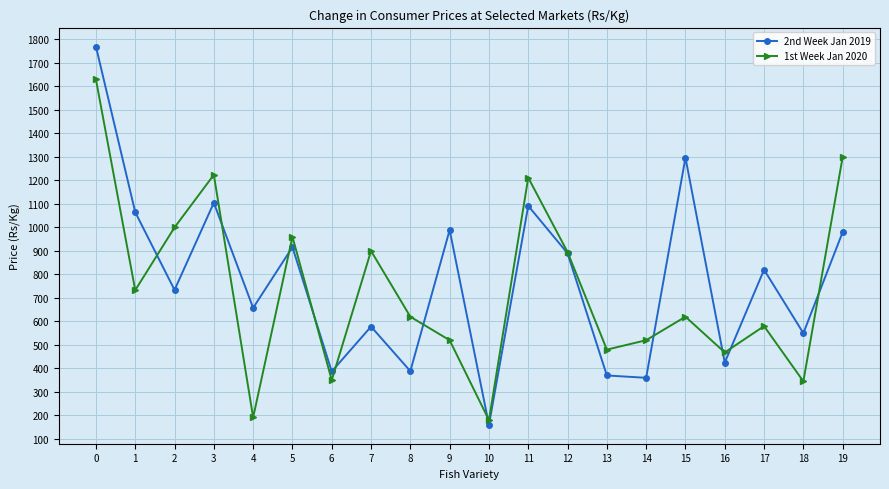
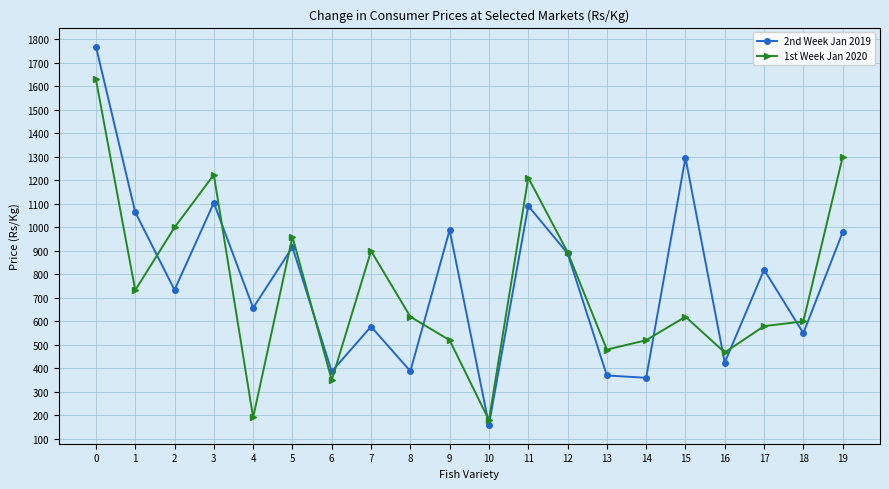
  {
    "2nd Week Jan 2019": {
      "0": 1770,
      "1": 1070,
      "2": 730,
      "3": 1110,
      "4": 660,
      "5": 920,
      "6": 390,
      "7": 580,
      "8": 390,
      "9": 990,
      "10": 160,
      "11": 1090,
      "13": 370,
      "14": 360,
      "15": 1300,
      "16": 430,
      "17": 820,
      "18": 550,
      "19": 980
    },
    "1st Week Jan 2020": {
      "0": 1630,
      "1": 730,
      "2": 1000,
      "3": 1220,
      "4": 190,
      "5": 960,
      "6": 350,
      "7": 900,
      "8": 620,
      "9": 520,
      "10": 180,
      "11": 1210,
      "13": 480,
      "14": 520,
      "15": 620,
      "16": 470,
      "17": 580,
-     "18": 350,
+     "18": 600,
      "19": 1300
    }
  }
